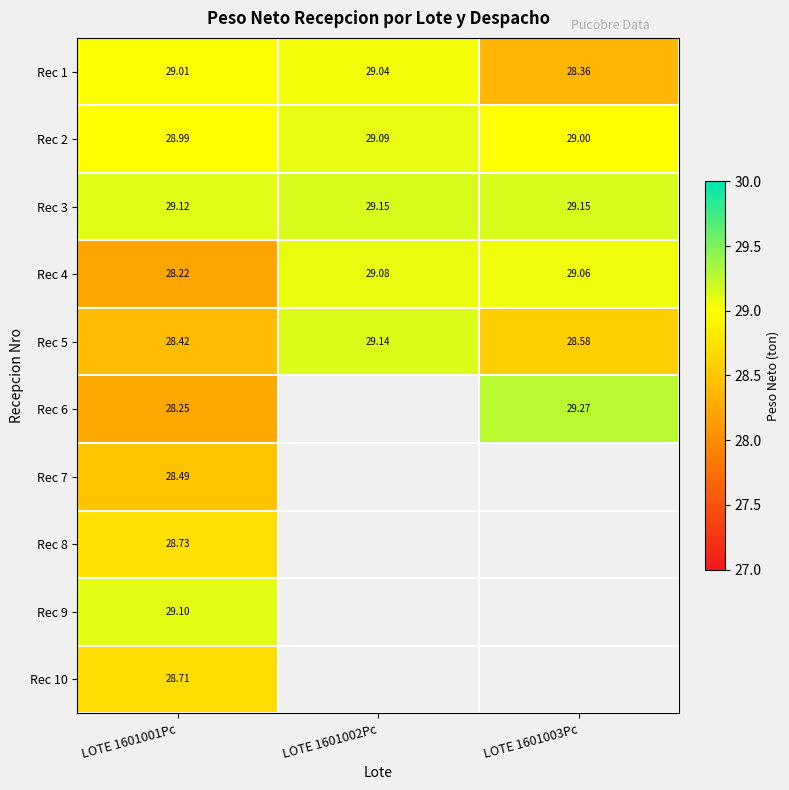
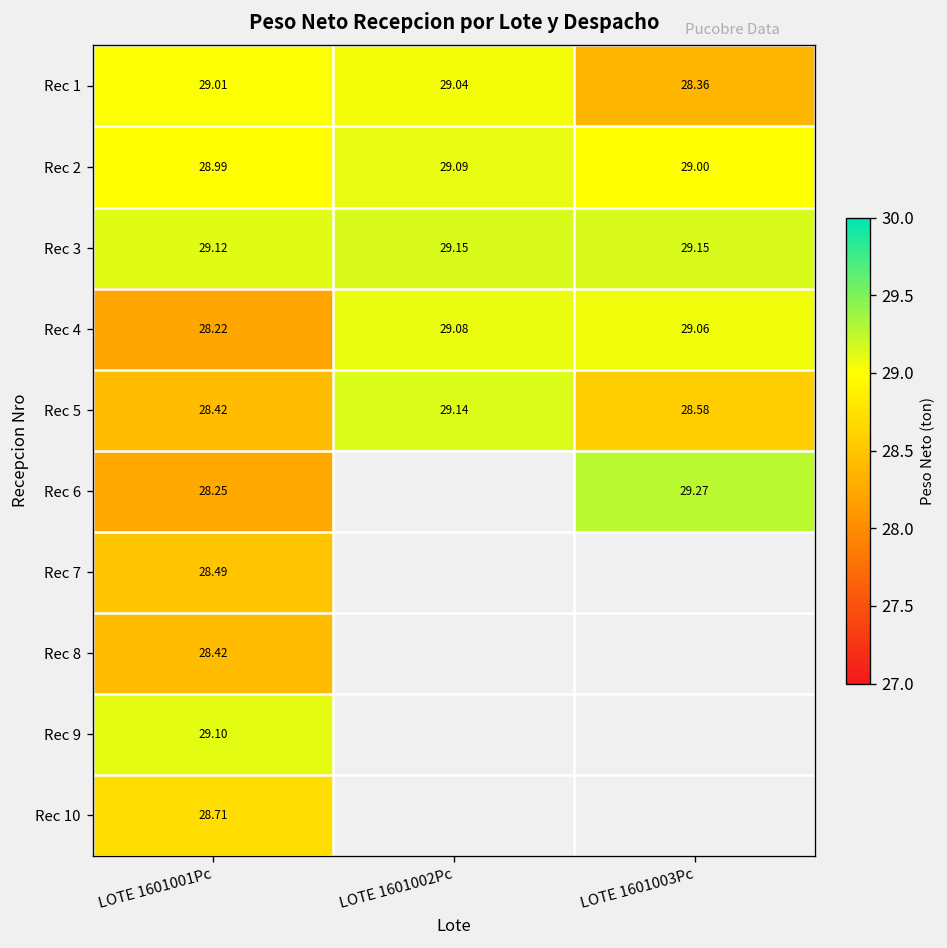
  {
    "Rec 1": {
      "LOTE 1601001Pc": 29.01,
      "LOTE 1601002Pc": 29.04,
      "LOTE 1601003Pc": 28.36
    },
    "Rec 2": {
      "LOTE 1601001Pc": 28.99,
      "LOTE 1601002Pc": 29.09,
      "LOTE 1601003Pc": 29.00
    },
    "Rec 3": {
      "LOTE 1601001Pc": 29.12,
      "LOTE 1601002Pc": 29.15,
      "LOTE 1601003Pc": 29.15
    },
    "Rec 4": {
      "LOTE 1601001Pc": 28.22,
      "LOTE 1601002Pc": 29.08,
      "LOTE 1601003Pc": 29.06
    },
    "Rec 5": {
      "LOTE 1601001Pc": 28.42,
      "LOTE 1601002Pc": 29.14,
      "LOTE 1601003Pc": 28.58
    },
    "Rec 6": {
      "LOTE 1601001Pc": 28.25,
      "LOTE 1601003Pc": 29.27
    },
    "Rec 7": {
      "LOTE 1601001Pc": 28.49
    },
    "Rec 8": {
-     "LOTE 1601001Pc": 28.73
+     "LOTE 1601001Pc": 28.42
    },
    "Rec 9": {
      "LOTE 1601001Pc": 29.10
    },
    "Rec 10": {
      "LOTE 1601001Pc": 28.71
    }
  }
